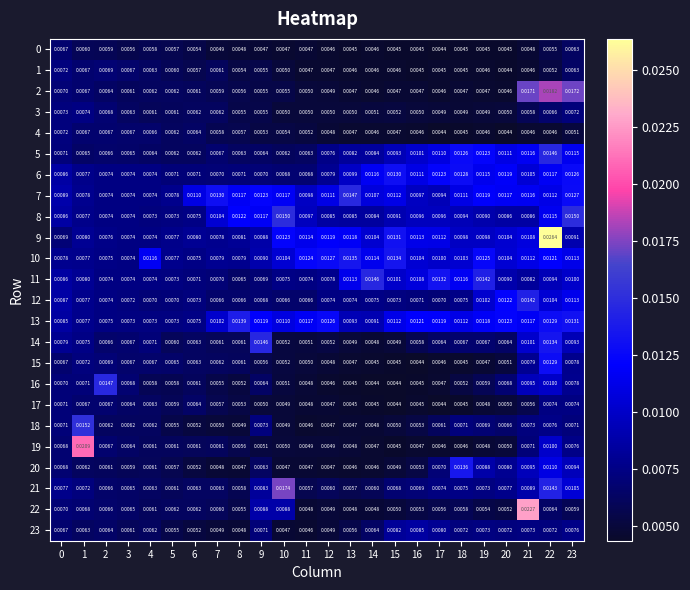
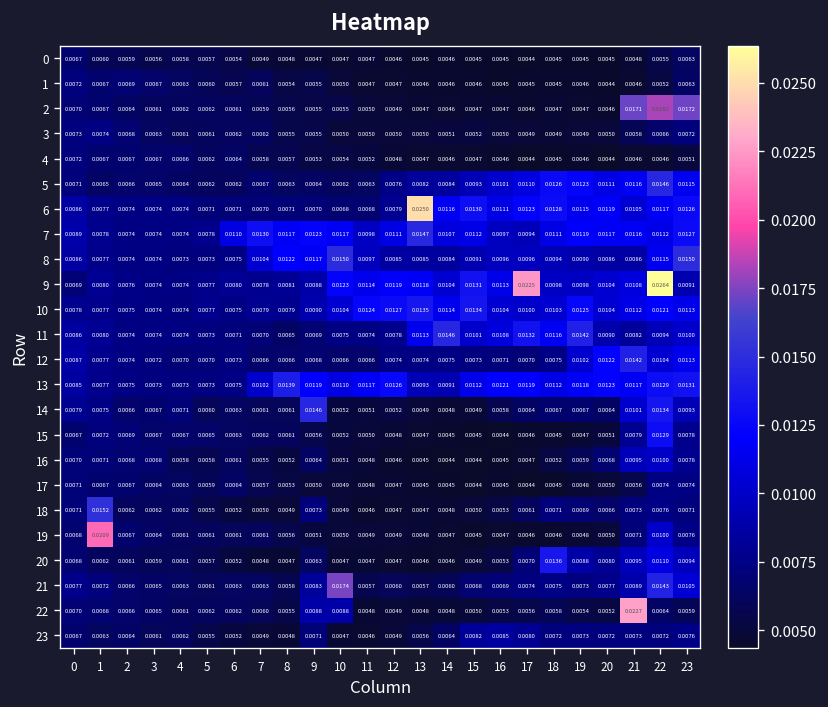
  {
    "6": {
      "0": 0.0086,
      "1": 0.0077,
      "2": 0.0074,
      "3": 0.0074,
      "4": 0.0074,
      "5": 0.0071,
      "6": 0.0071,
      "7": 0.0070,
      "8": 0.0071,
      "9": 0.0070,
      "10": 0.0068,
      "11": 0.0068,
      "12": 0.0079,
-     "13": 0.0099,
+     "13": 0.0250,
      "14": 0.0116,
      "15": 0.0130,
      "16": 0.0111,
      "17": 0.0123,
      "18": 0.0128,
      "19": 0.0115,
      "20": 0.0119,
      "21": 0.0105,
      "22": 0.0117,
      "23": 0.0126
    },
    "9": {
      "0": 0.0069,
      "1": 0.0080,
      "2": 0.0076,
      "3": 0.0074,
      "4": 0.0074,
      "5": 0.0077,
      "6": 0.0080,
      "7": 0.0078,
      "8": 0.0081,
      "9": 0.0088,
      "10": 0.0123,
      "11": 0.0114,
      "12": 0.0119,
      "13": 0.0118,
      "14": 0.0104,
      "15": 0.0131,
      "16": 0.0113,
-     "17": 0.0112,
+     "17": 0.0225,
      "18": 0.0098,
      "19": 0.0098,
      "20": 0.0104,
      "21": 0.0108,
      "22": 0.0264,
      "23": 0.0091
    },
    "10": {
      "0": 0.0078,
      "1": 0.0077,
      "2": 0.0075,
      "3": 0.0074,
-     "4": 0.0116,
+     "4": 0.0074,
      "5": 0.0077,
      "6": 0.0075,
      "7": 0.0079,
      "8": 0.0079,
      "9": 0.0090,
      "10": 0.0104,
      "11": 0.0124,
      "12": 0.0127,
      "13": 0.0135,
      "14": 0.0114,
      "15": 0.0134,
      "16": 0.0104,
      "17": 0.0100,
      "18": 0.0103,
      "19": 0.0125,
      "20": 0.0104,
      "21": 0.0112,
      "22": 0.0121,
      "23": 0.0113
    },
    "16": {
      "0": 0.0070,
      "1": 0.0071,
-     "2": 0.0147,
+     "2": 0.0068,
      "3": 0.0068,
      "4": 0.0058,
      "5": 0.0058,
      "6": 0.0061,
      "7": 0.0055,
      "8": 0.0052,
      "9": 0.0064,
      "10": 0.0051,
      "11": 0.0048,
      "12": 0.0046,
      "13": 0.0045,
      "14": 0.0044,
      "15": 0.0044,
      "16": 0.0045,
      "17": 0.0047,
      "18": 0.0052,
      "19": 0.0059,
      "20": 0.0068,
      "21": 0.0095,
      "22": 0.0100,
      "23": 0.0078
    }
  }
